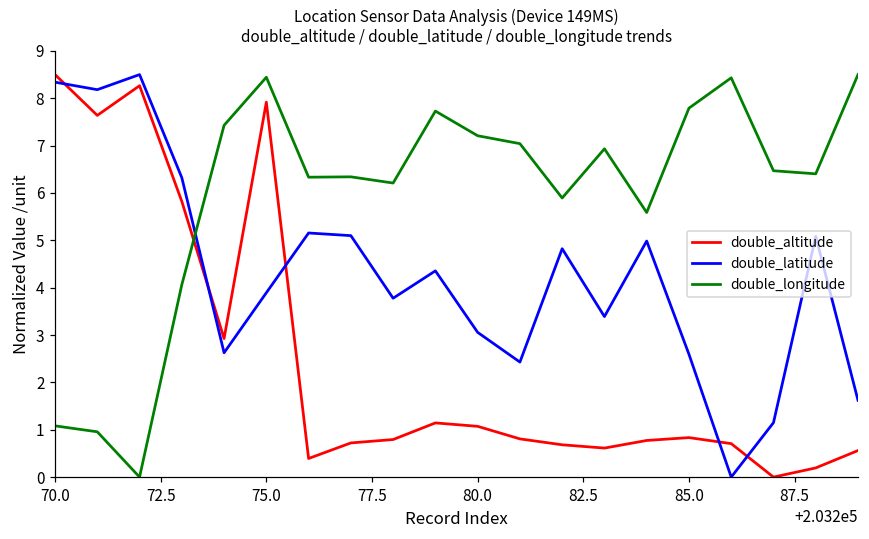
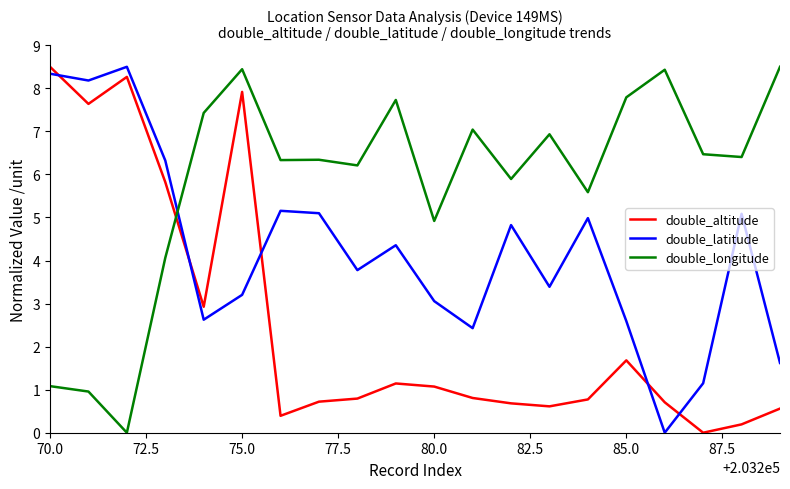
  {
    "double_altitude": {
      "70.0": 8.5,
      "75.0": 7.9,
      "80.0": 1.1,
-     "85.0": 0.8
+     "85.0": 1.7
    },
    "double_latitude": {
      "70.0": 8.3,
-     "75.0": 3.9,
+     "75.0": 3.2,
      "80.0": 3.1,
      "85.0": 2.6
    },
    "double_longitude": {
      "70.0": 1.1,
      "75.0": 8.4,
-     "80.0": 7.2,
+     "80.0": 4.9,
      "85.0": 7.8
    }
  }
